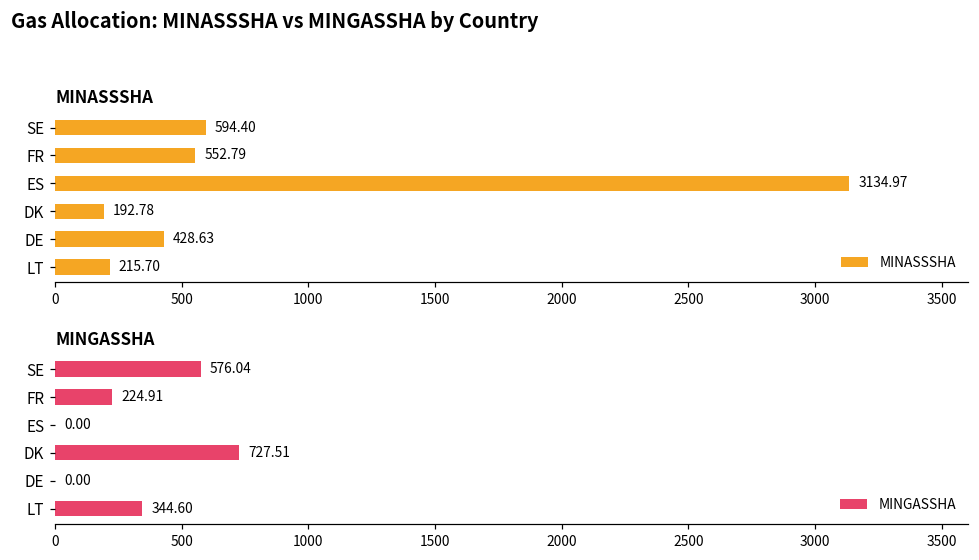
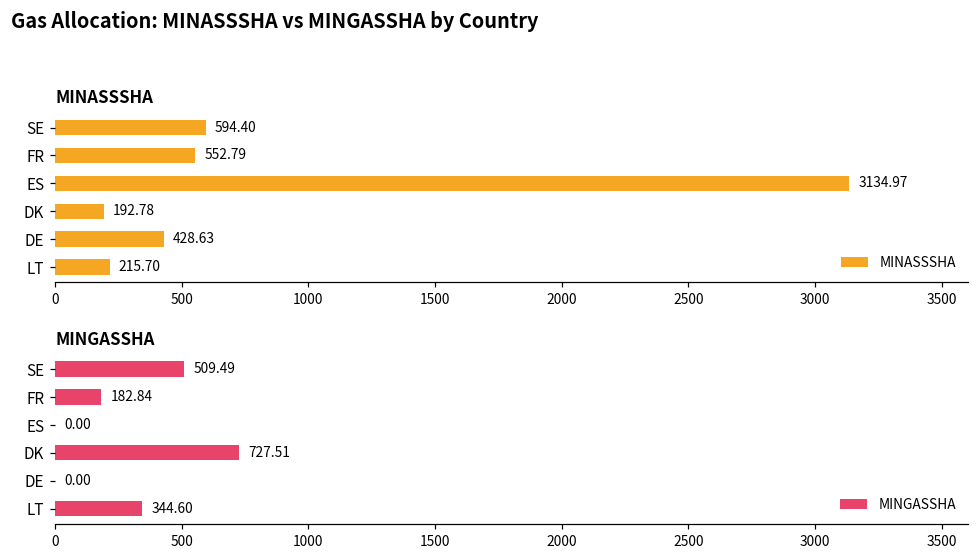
  {
    "MINASSSHA": {
      "SE": 594.40,
      "FR": 552.79,
      "ES": 3134.97,
      "DK": 192.78,
      "DE": 428.63,
      "LT": 215.70
    },
    "MINGASSHA": {
-     "SE": 576.04,
-     "FR": 224.91,
+     "SE": 509.49,
+     "FR": 182.84,
      "ES": 0.00,
      "DK": 727.51,
      "DE": 0.00,
      "LT": 344.60
    }
  }
